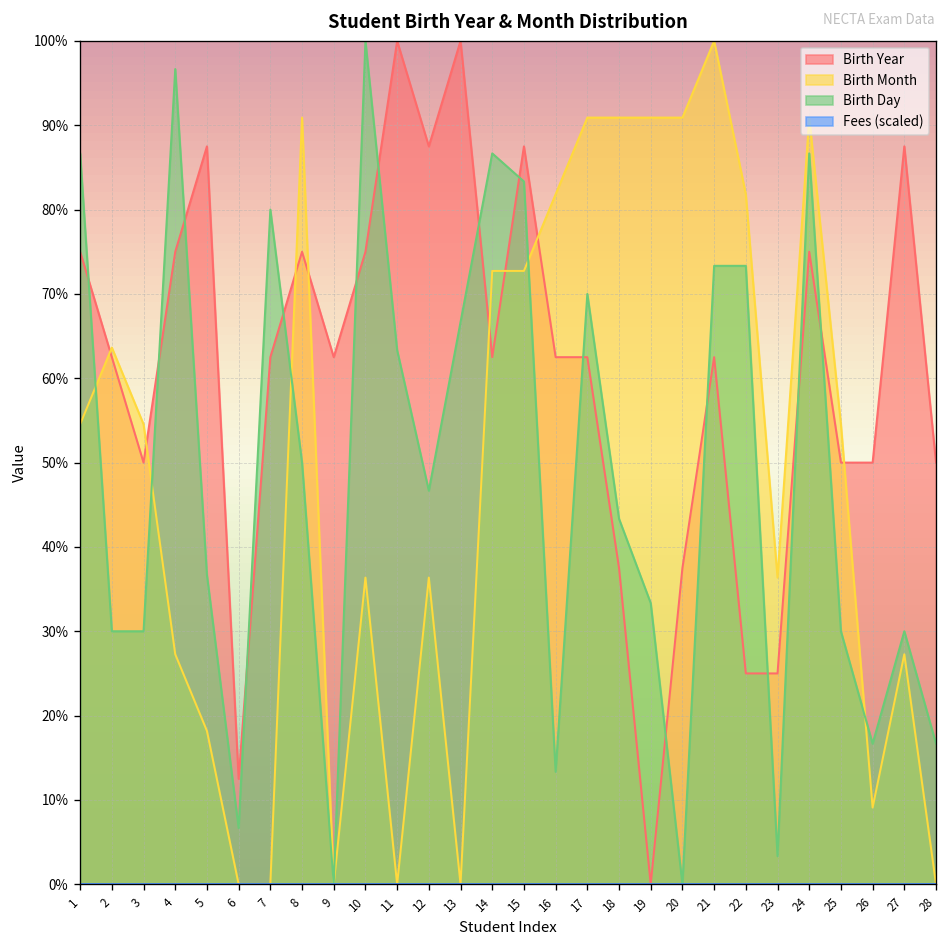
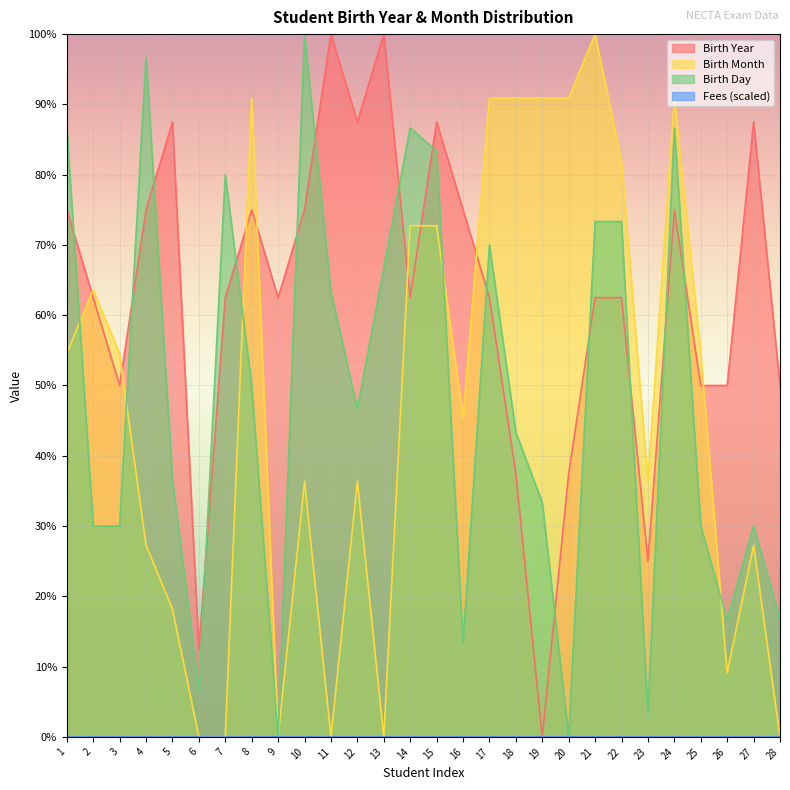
  {
    "Birth Year": {
      "1": "75%",
      "2": "63%",
      "3": "50%",
      "4": "75%",
      "5": "88%",
      "6": "13%",
      "7": "63%",
      "8": "75%",
      "9": "63%",
      "10": "75%",
      "11": "100%",
      "12": "88%",
      "13": "100%",
      "14": "63%",
      "15": "88%",
-     "16": "63%",
+     "16": "75%",
      "17": "63%",
      "18": "38%",
      "20": "38%",
      "21": "63%",
-     "22": "25%",
+     "22": "63%",
      "23": "25%",
      "24": "75%",
      "25": "50%",
      "26": "50%",
      "27": "88%",
      "28": "50%"
    },
    "Birth Month": {
      "1": "55%",
      "2": "64%",
      "3": "55%",
      "4": "27%",
      "5": "18%",
      "8": "91%",
      "10": "36%",
      "12": "36%",
      "14": "73%",
      "15": "73%",
-     "16": "82%",
+     "16": "45%",
      "17": "91%",
      "18": "91%",
      "19": "91%",
      "20": "91%",
      "21": "100%",
      "22": "82%",
      "23": "36%",
      "25": "55%",
      "26": "9%",
      "27": "27%"
    },
    "Birth Day": {
      "1": "87%",
      "2": "30%",
      "3": "30%",
      "4": "97%",
      "5": "37%",
      "6": "7%",
      "7": "80%",
      "8": "50%",
      "10": "100%",
      "11": "63%",
      "12": "47%",
      "13": "67%",
      "14": "87%",
      "15": "83%",
      "16": "13%",
      "17": "70%",
      "18": "43%",
      "19": "33%",
      "21": "73%",
      "22": "73%",
      "23": "3%",
      "24": "87%",
      "25": "30%",
      "26": "17%",
      "27": "30%",
      "28": "17%"
    },
    "Fees (scaled)": {
      "1": "0%",
      "2": "0%",
      "3": "0%",
      "4": "0%",
      "5": "0%",
      "8": "0%",
      "10": "0%",
      "12": "0%",
      "14": "0%",
      "15": "0%",
      "16": "0%",
      "17": "0%",
      "18": "0%",
      "21": "0%",
      "22": "0%",
      "23": "0%",
      "24": "0%",
      "25": "0%",
      "26": "0%",
      "27": "0%"
    }
  }
